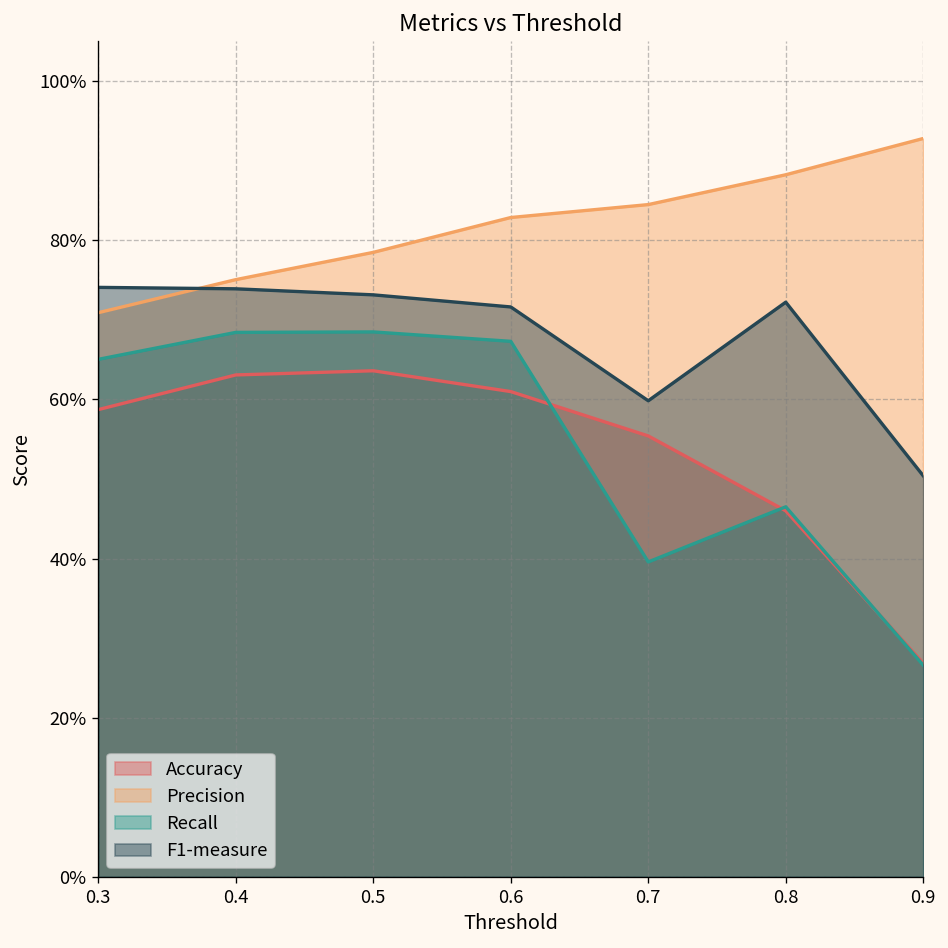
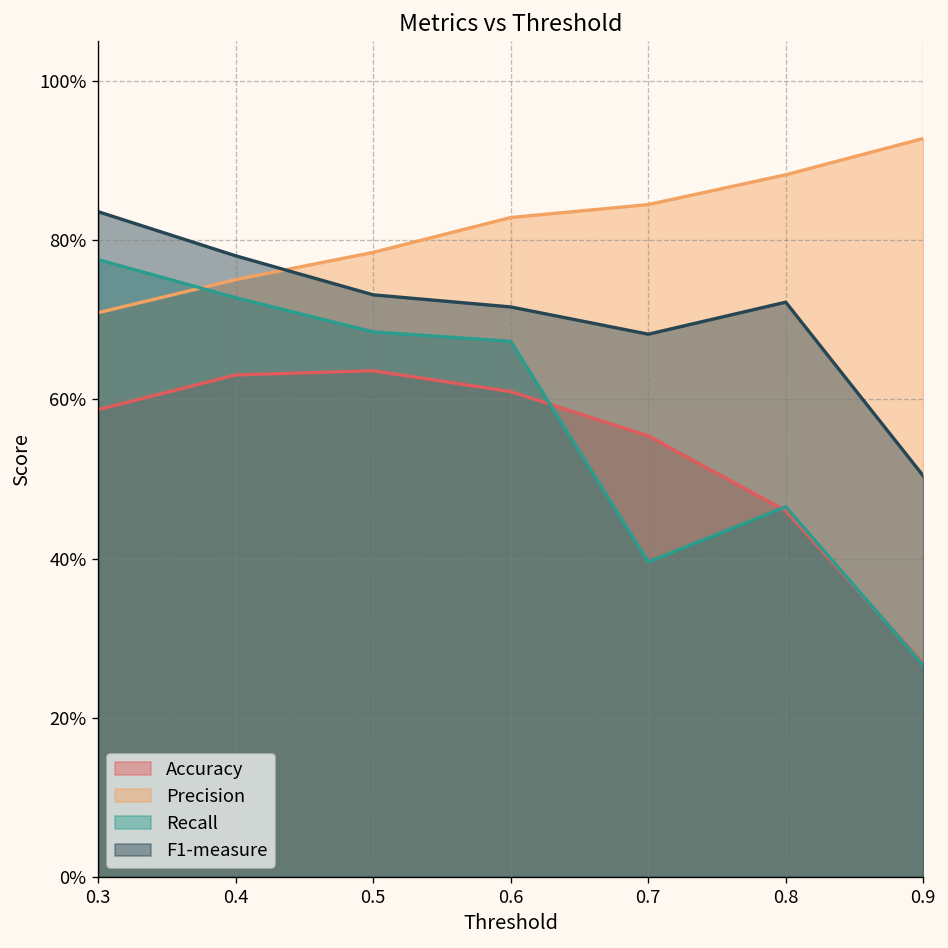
  {
    "Recall": {
-     "0.3": "65%",
-     "0.4": "68%",
+     "0.3": "78%",
+     "0.4": "73%",
      "0.5": "68%",
      "0.6": "67%",
      "0.7": "40%",
      "0.8": "46%"
    },
    "F1-measure": {
-     "0.3": "74%",
-     "0.4": "74%",
+     "0.3": "84%",
+     "0.4": "78%",
      "0.5": "73%",
      "0.6": "72%",
-     "0.7": "60%",
+     "0.7": "68%",
      "0.8": "72%",
      "0.9": "50%"
    }
  }
